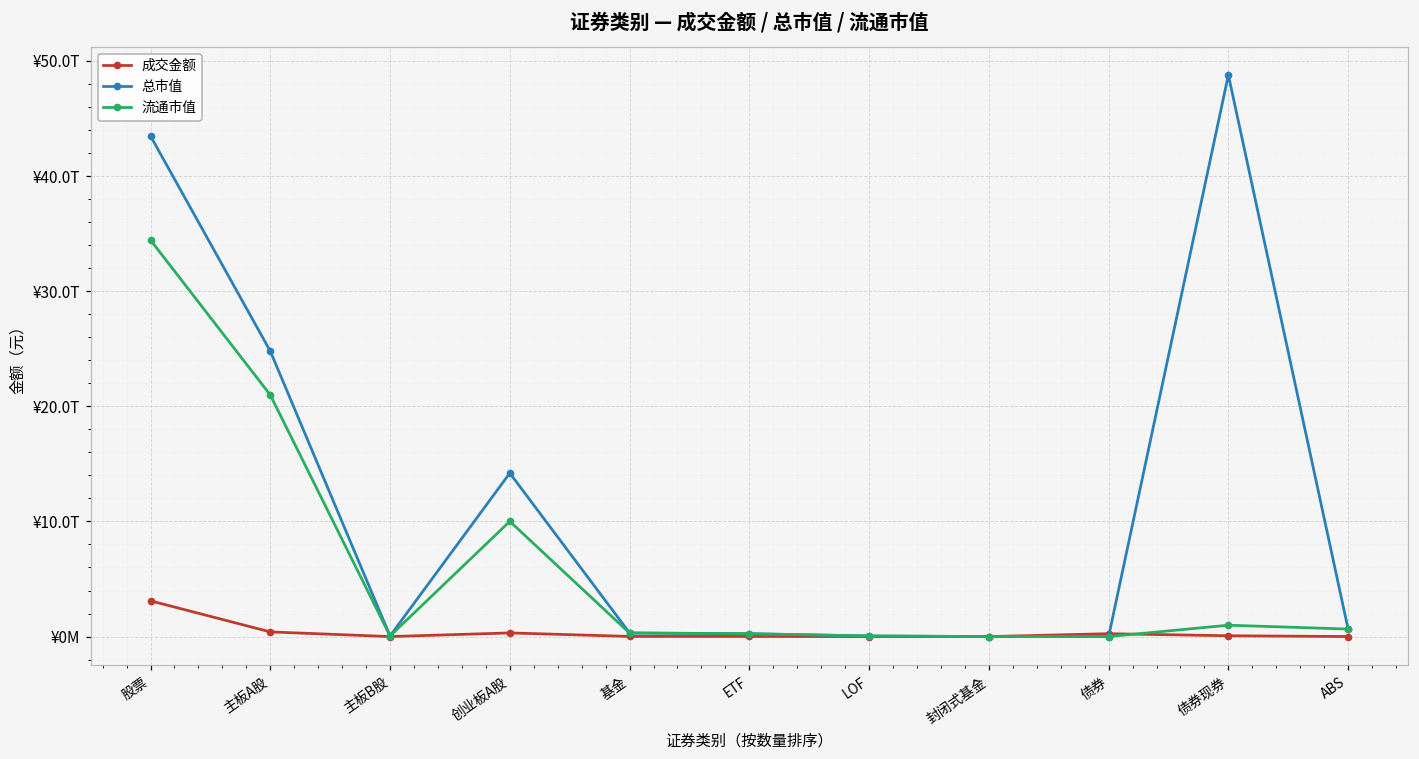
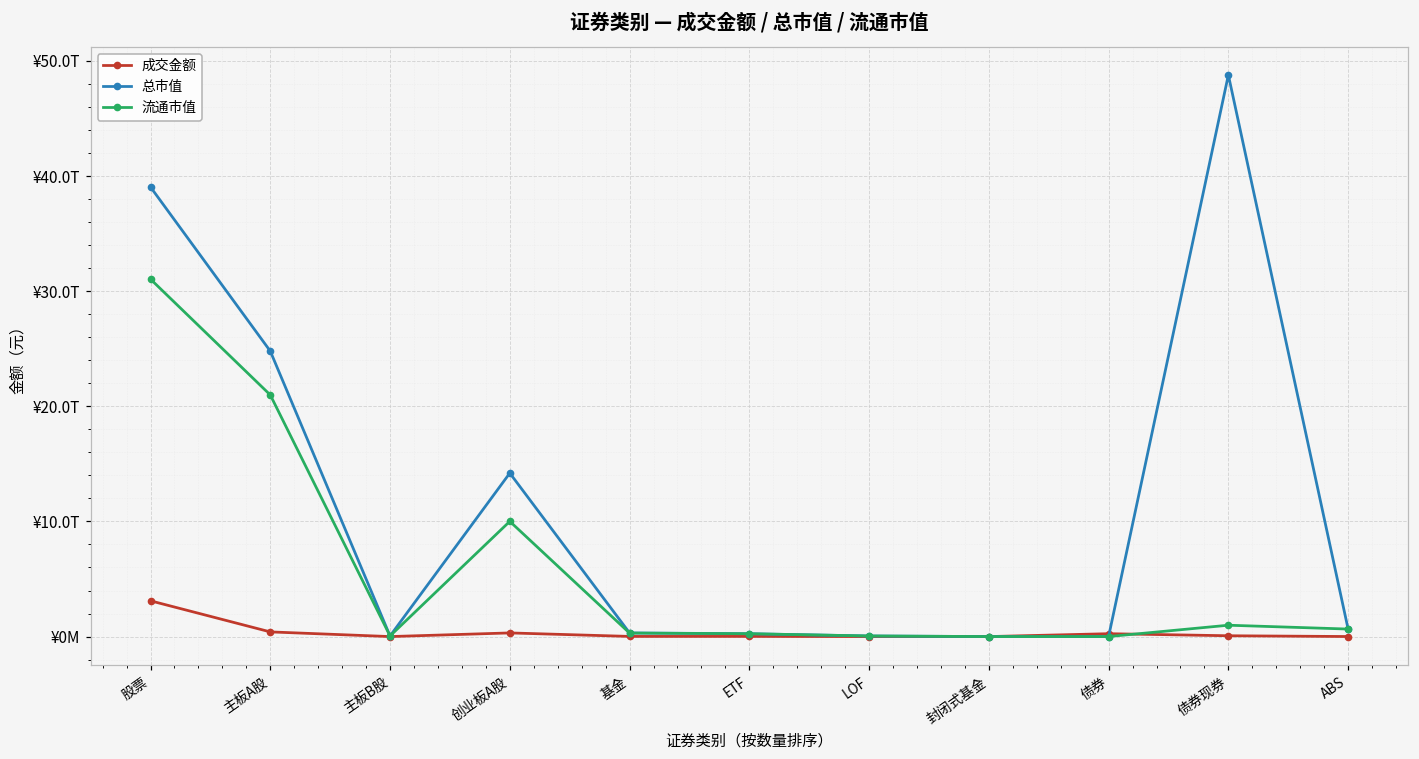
  {
    "成交金额": {
      "股票": "¥3.1T",
      "主板A股": "¥0.4T",
      "创业板A股": "¥0.3T",
      "基金": "¥0.0T",
      "债券": "¥0.2T",
      "债券现券": "¥0.1T",
      "ABS": "¥0.0T"
    },
    "总市值": {
-     "股票": "¥43.5T",
+     "股票": "¥39.0T",
      "主板A股": "¥24.8T",
      "创业板A股": "¥14.2T",
      "债券现券": "¥48.8T"
    },
    "流通市值": {
-     "股票": "¥34.4T",
+     "股票": "¥31.0T",
      "主板A股": "¥21.0T",
      "创业板A股": "¥10.0T",
      "债券现券": "¥1.0T"
    }
  }
